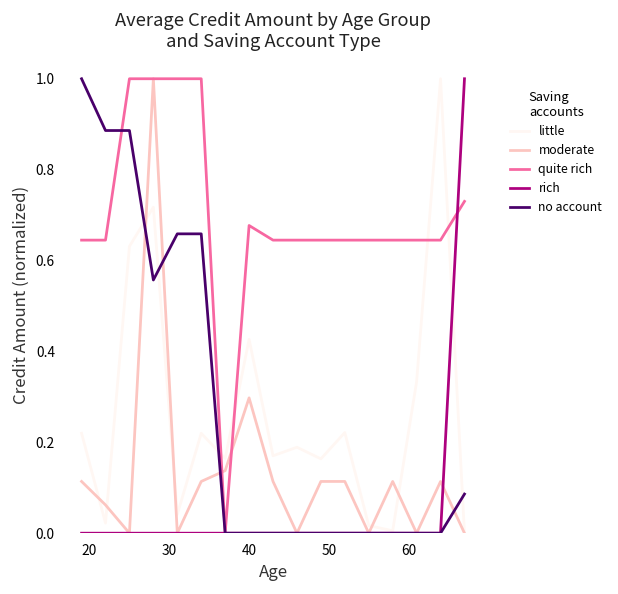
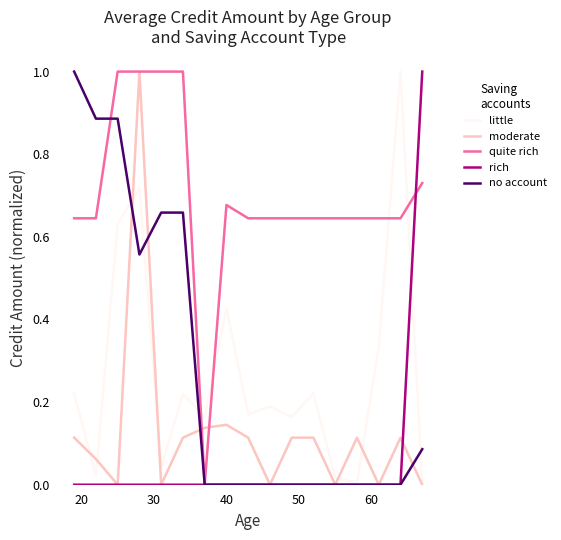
  {
    "little": {
      "40": 0.43
    },
    "moderate": {
-     "40": 0.30
+     "40": 0.15
    },
    "quite rich": {
      "40": 0.68
    }
  }
